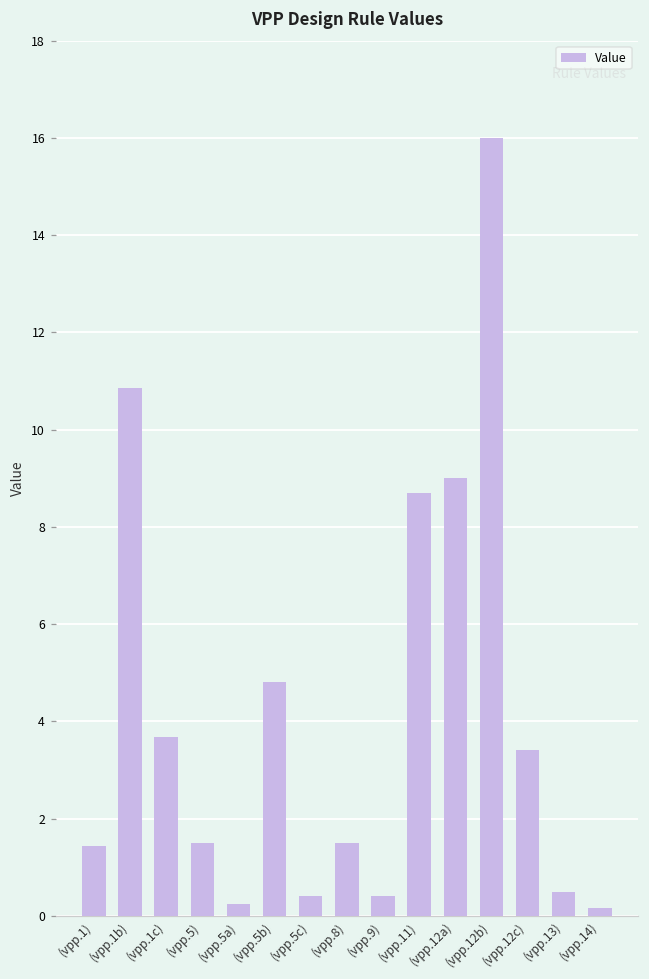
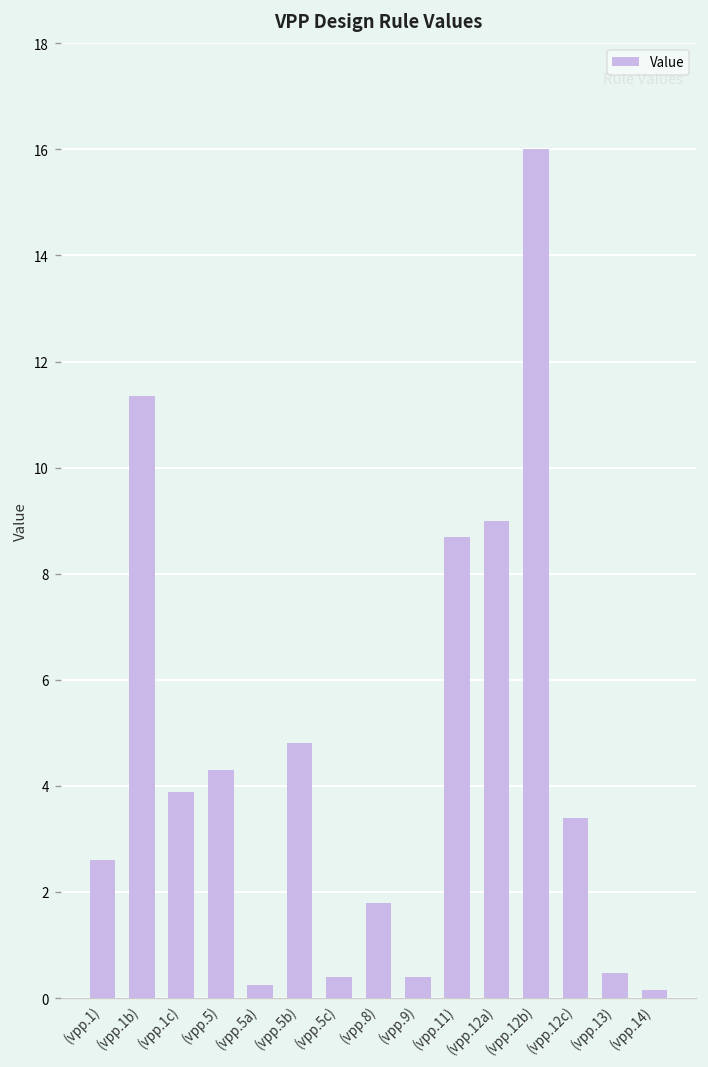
  {
-   "(vpp.1)": 1.4,
-   "(vpp.1b)": 10.9,
-   "(vpp.1c)": 3.7,
-   "(vpp.5)": 1.5,
+   "(vpp.1)": 2.6,
+   "(vpp.1b)": 11.4,
+   "(vpp.1c)": 3.9,
+   "(vpp.5)": 4.3,
    "(vpp.5a)": 0.3,
    "(vpp.5b)": 4.8,
    "(vpp.5c)": 0.4,
-   "(vpp.8)": 1.5,
+   "(vpp.8)": 1.8,
    "(vpp.9)": 0.4,
    "(vpp.11)": 8.7,
    "(vpp.12a)": 9.0,
    "(vpp.12b)": 16.0,
    "(vpp.12c)": 3.4,
    "(vpp.13)": 0.5,
    "(vpp.14)": 0.2
  }
